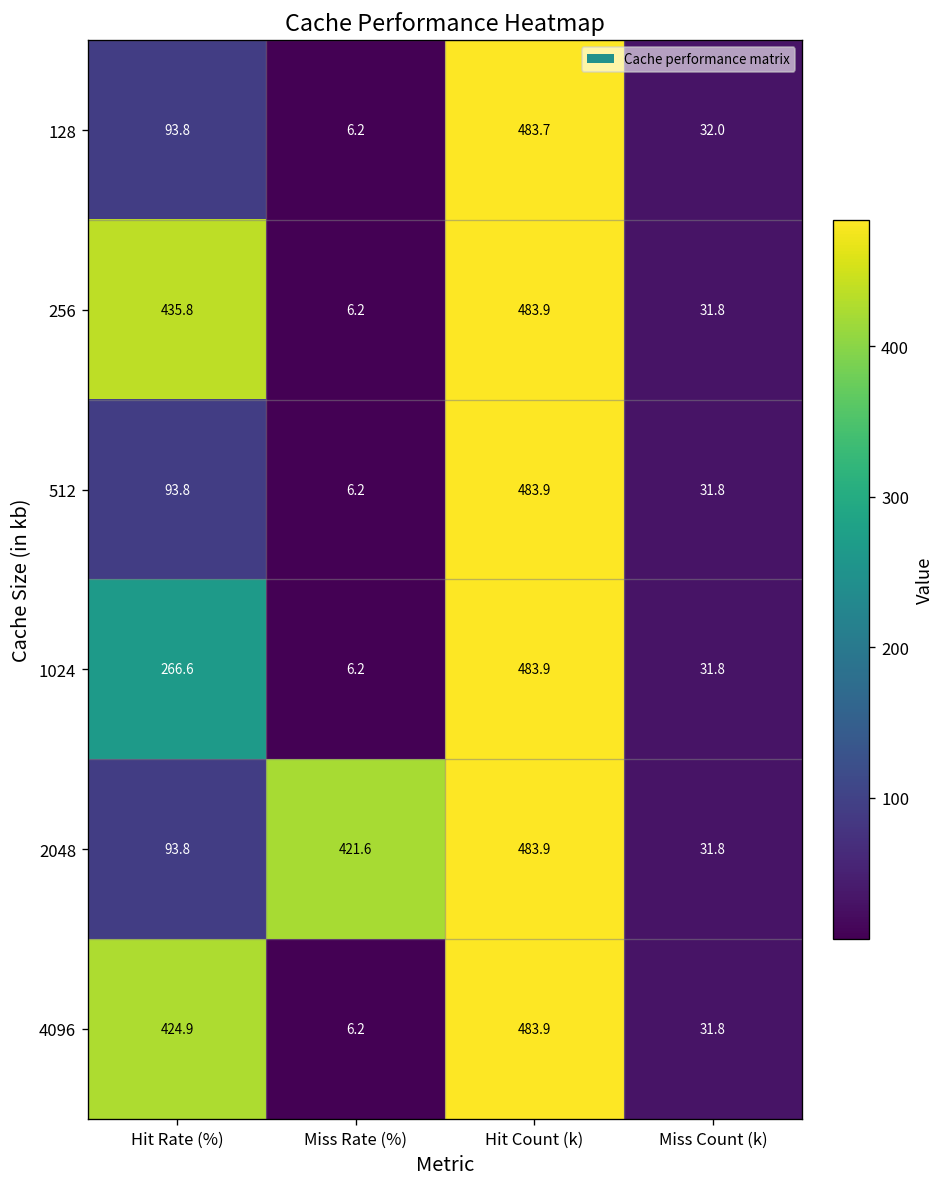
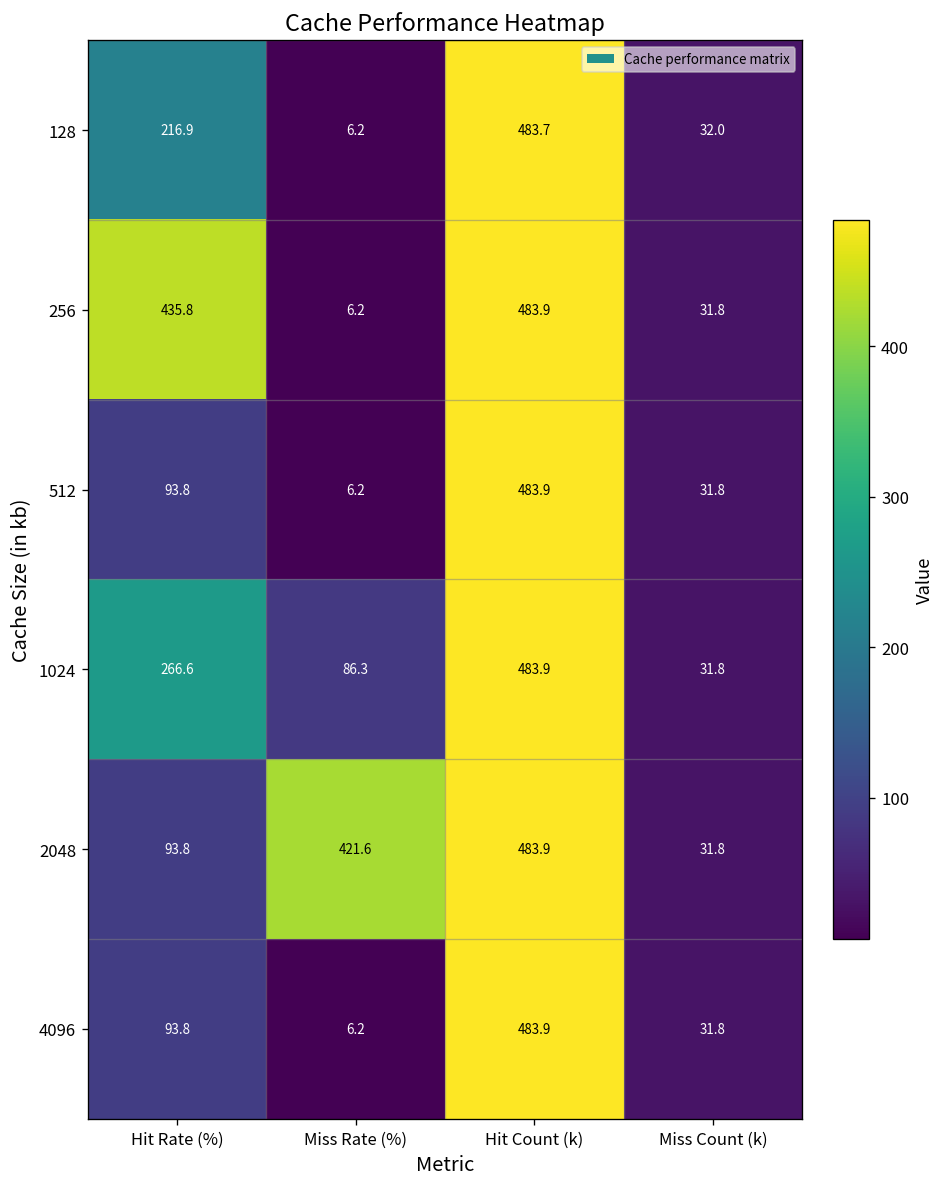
  {
    "128": {
-     "Hit Rate (%)": 93.8,
+     "Hit Rate (%)": 216.9,
      "Miss Rate (%)": 6.2,
      "Hit Count (k)": 483.7,
      "Miss Count (k)": 32.0
    },
    "256": {
      "Hit Rate (%)": 435.8,
      "Miss Rate (%)": 6.2,
      "Hit Count (k)": 483.9,
      "Miss Count (k)": 31.8
    },
    "512": {
      "Hit Rate (%)": 93.8,
      "Miss Rate (%)": 6.2,
      "Hit Count (k)": 483.9,
      "Miss Count (k)": 31.8
    },
    "1024": {
      "Hit Rate (%)": 266.6,
-     "Miss Rate (%)": 6.2,
+     "Miss Rate (%)": 86.3,
      "Hit Count (k)": 483.9,
      "Miss Count (k)": 31.8
    },
    "2048": {
      "Hit Rate (%)": 93.8,
      "Miss Rate (%)": 421.6,
      "Hit Count (k)": 483.9,
      "Miss Count (k)": 31.8
    },
    "4096": {
-     "Hit Rate (%)": 424.9,
+     "Hit Rate (%)": 93.8,
      "Miss Rate (%)": 6.2,
      "Hit Count (k)": 483.9,
      "Miss Count (k)": 31.8
    }
  }
